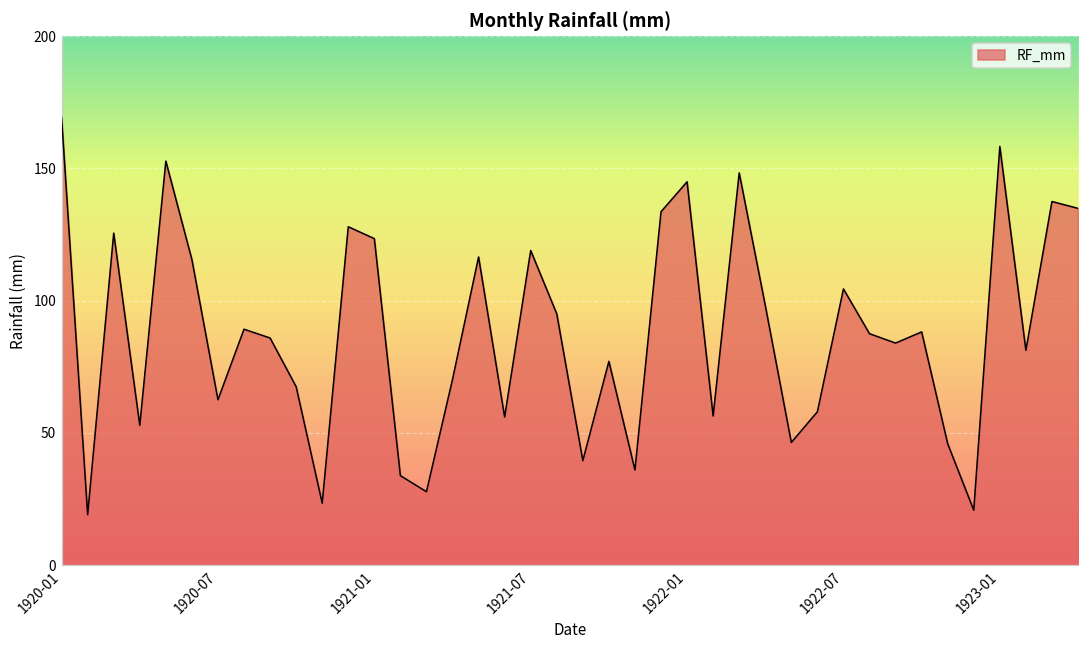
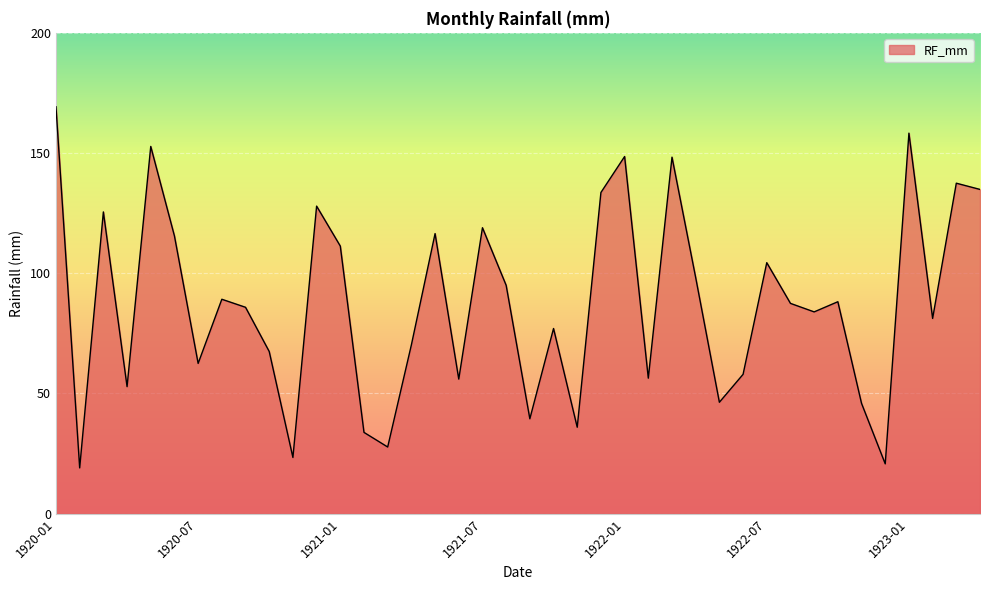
  {
    "1920-01": 169,
    "1920-07": 63,
-   "1921-01": 123,
+   "1921-01": 111,
    "1921-07": 119,
-   "1922-01": 145,
+   "1922-01": 149,
    "1922-07": 104,
    "1923-01": 158
  }
